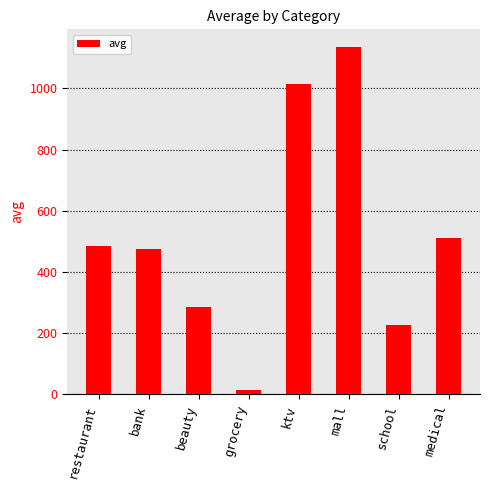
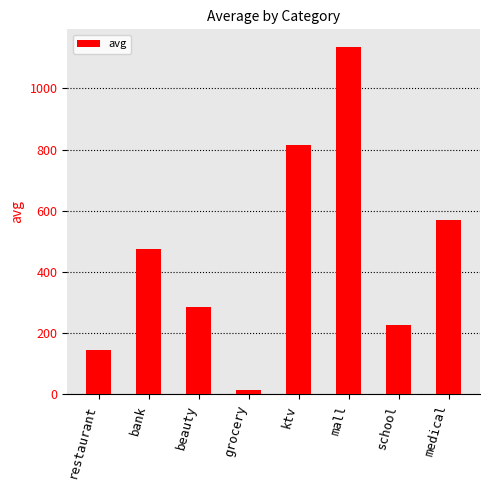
  {
-   "restaurant": 490,
+   "restaurant": 150,
    "bank": 470,
    "beauty": 280,
    "grocery": 20,
-   "ktv": 1020,
+   "ktv": 810,
    "mall": 1140,
    "school": 230,
-   "medical": 510
+   "medical": 570
  }
